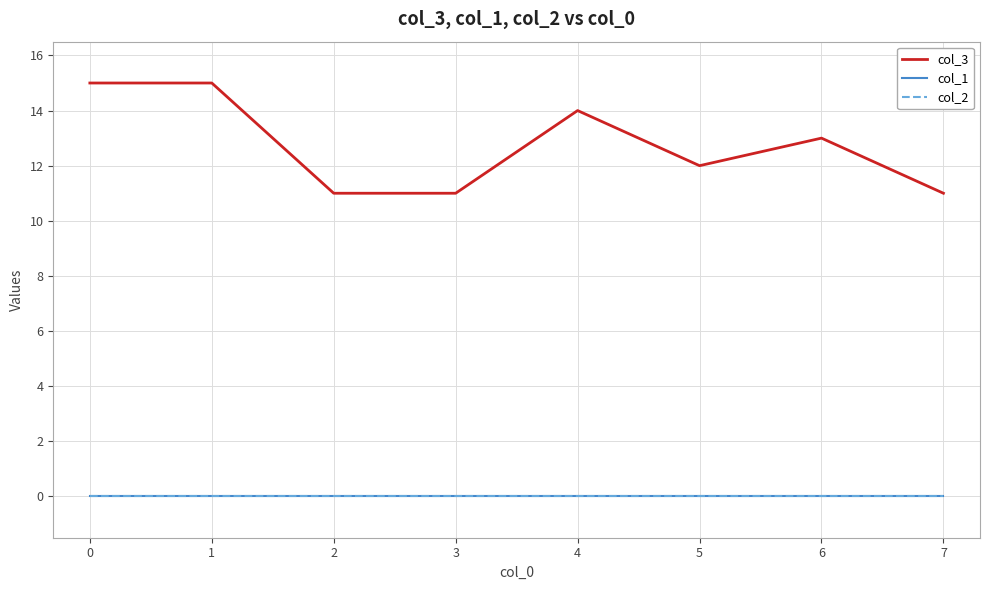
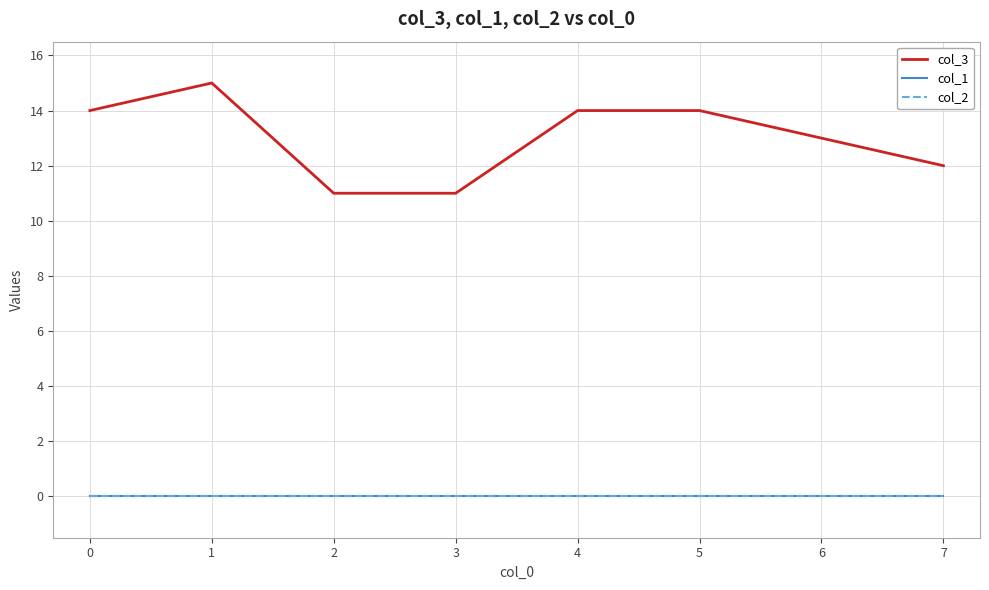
  {
    "col_3": {
-     "0": 15,
+     "0": 14,
      "1": 15,
      "2": 11,
      "3": 11,
      "4": 14,
-     "5": 12,
+     "5": 14,
      "6": 13,
-     "7": 11
+     "7": 12
    },
    "col_2": {
      "0": 0,
      "1": 0,
      "2": 0,
      "3": 0,
      "4": 0,
      "5": 0,
      "6": 0,
      "7": 0
    }
  }
